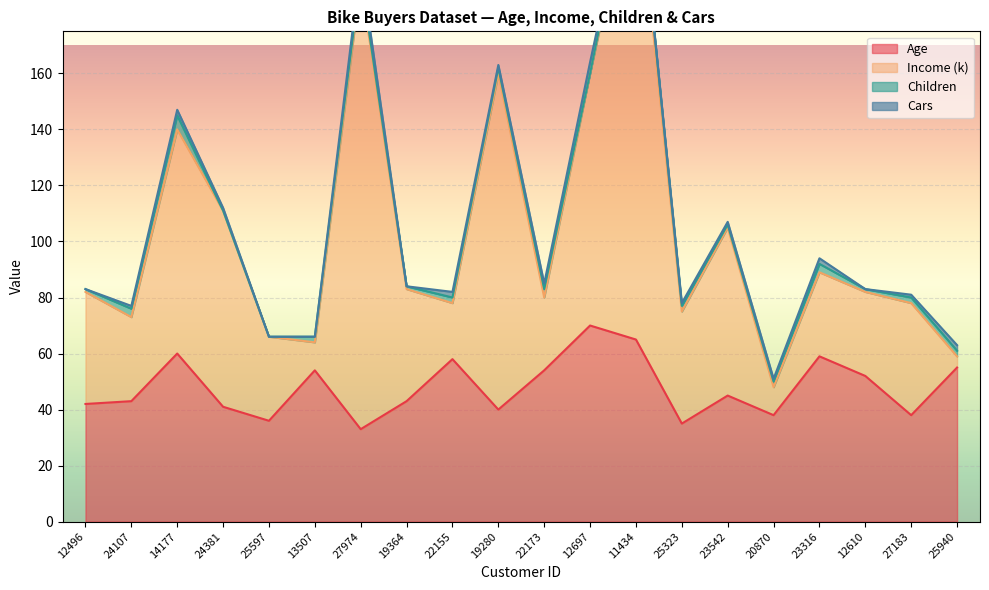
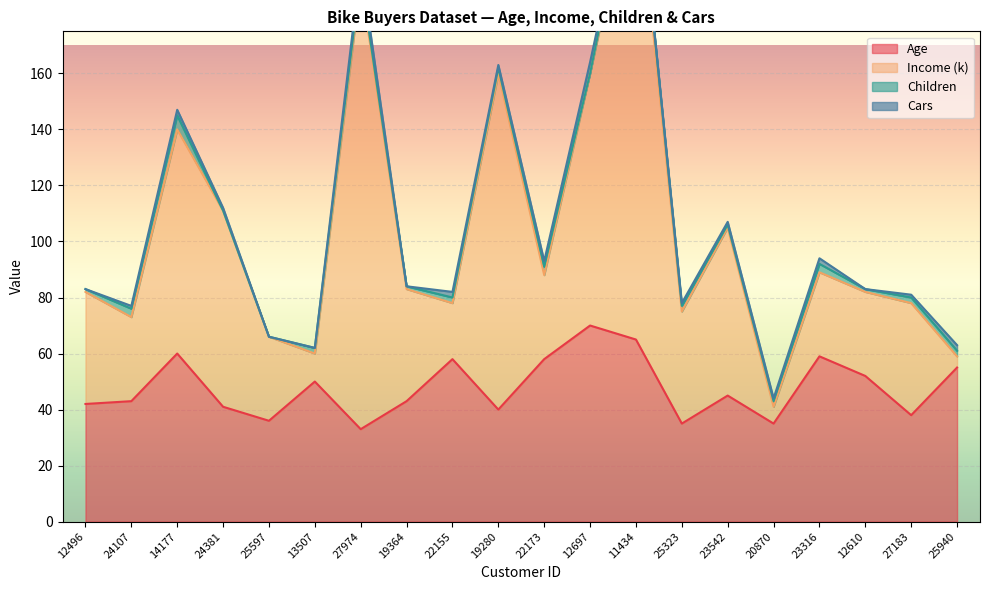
  {
    "Age": {
      "12496": 42,
      "24107": 43,
      "14177": 60,
      "24381": 41,
      "25597": 36,
-     "13507": 54,
+     "13507": 50,
      "27974": 33,
      "19364": 43,
      "22155": 58,
      "19280": 40,
-     "22173": 54,
+     "22173": 58,
      "12697": 70,
      "11434": 65,
      "25323": 35,
      "23542": 45,
-     "20870": 38,
+     "20870": 35,
      "23316": 59,
      "12610": 52,
      "27183": 38,
      "25940": 55
    },
    "Income (k)": {
      "12496": 40,
      "24107": 30,
      "14177": 80,
      "13507": 10,
      "19364": 40,
      "22155": 20,
      "19280": 120,
-     "22173": 26,
+     "22173": 30,
      "25323": 40,
      "23542": 60,
-     "20870": 10,
+     "20870": 6,
      "23316": 30,
      "12610": 30,
      "27183": 40,
      "25940": 4
    }
  }
